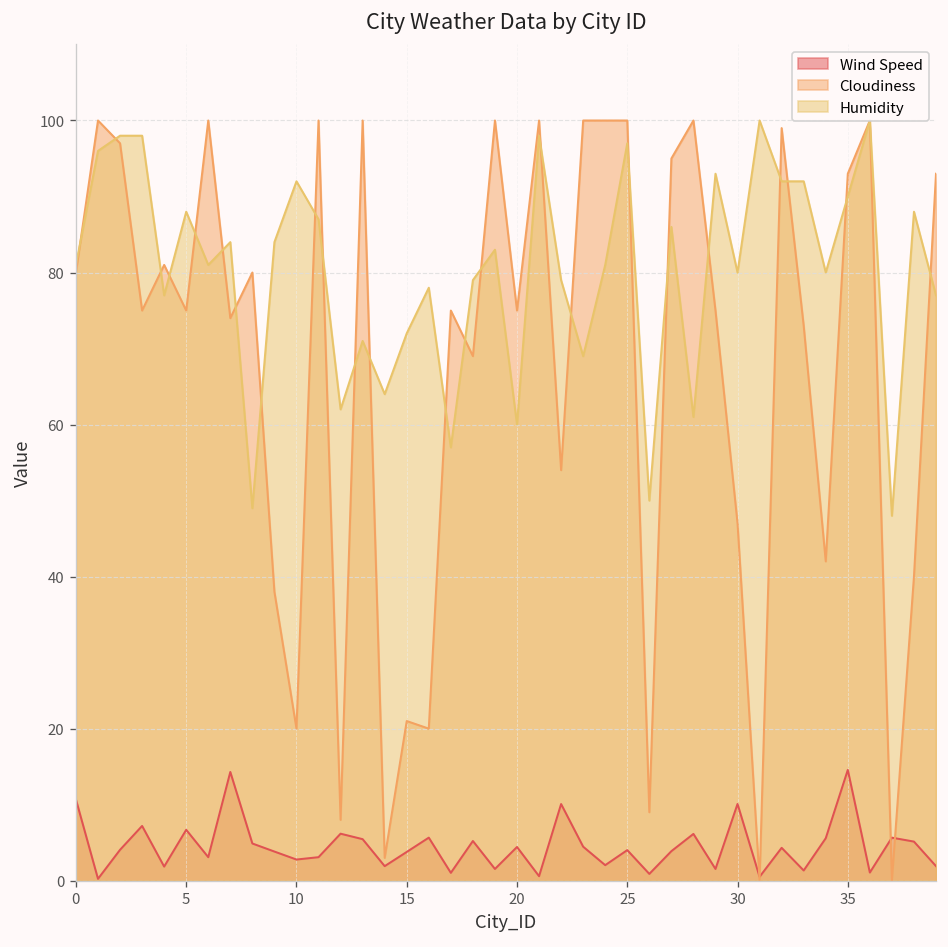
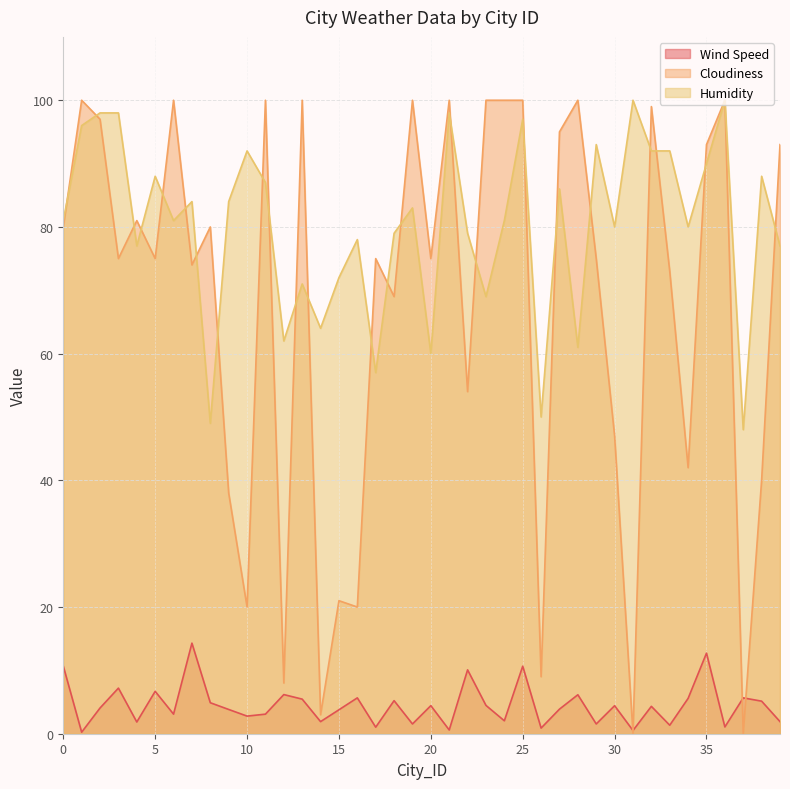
  {
    "Wind Speed": {
      "0": 11,
      "5": 7,
      "10": 3,
      "15": 4,
      "20": 4,
-     "25": 4,
-     "30": 10,
-     "35": 15
+     "25": 11,
+     "30": 4,
+     "35": 13
    }
  }
